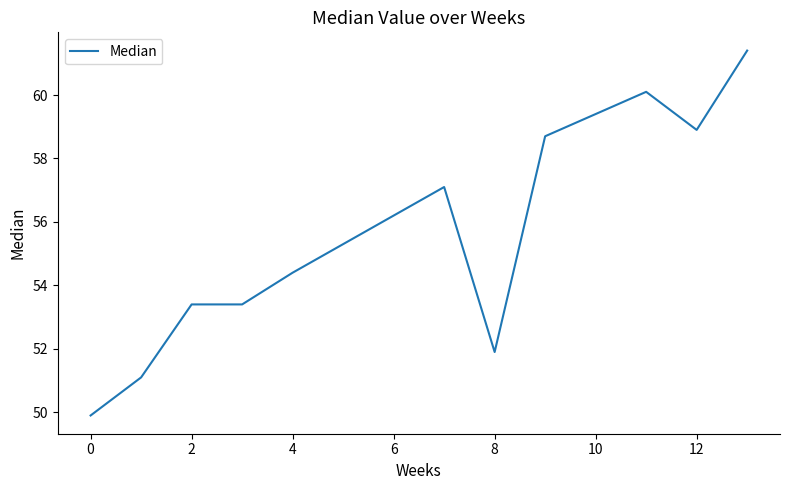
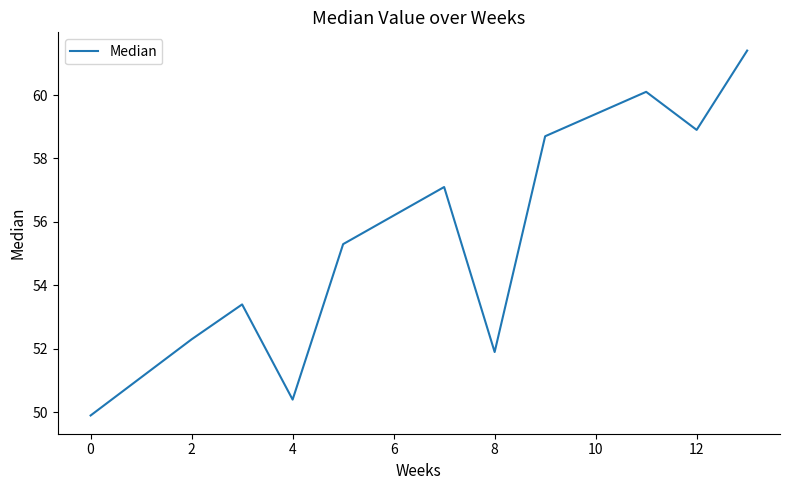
  {
    "0": 49.9,
-   "2": 53.4,
-   "4": 54.4,
+   "2": 52.3,
+   "4": 50.4,
    "6": 56.2,
    "8": 51.9,
    "10": 59.4,
    "12": 58.9
  }
